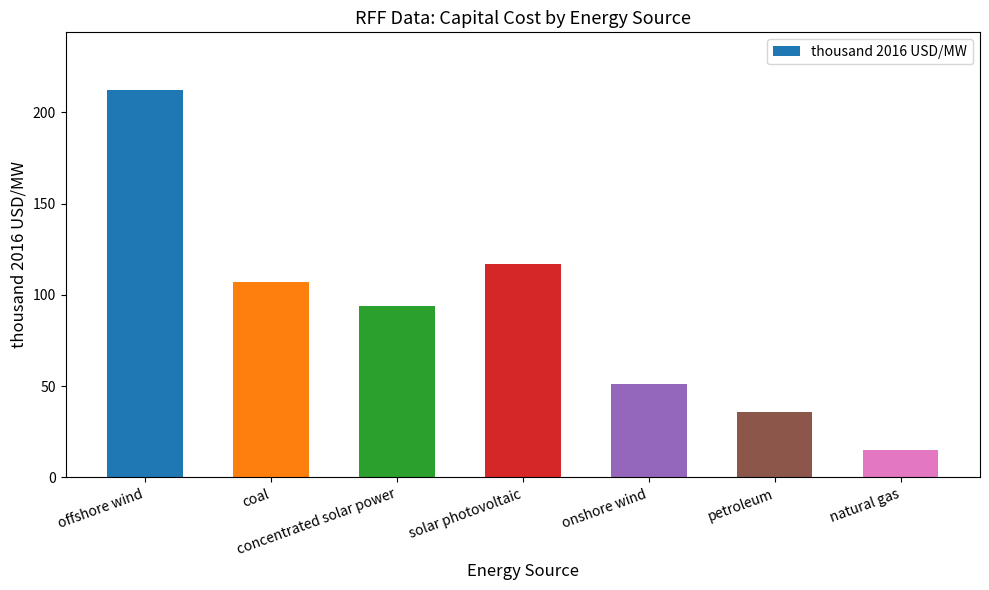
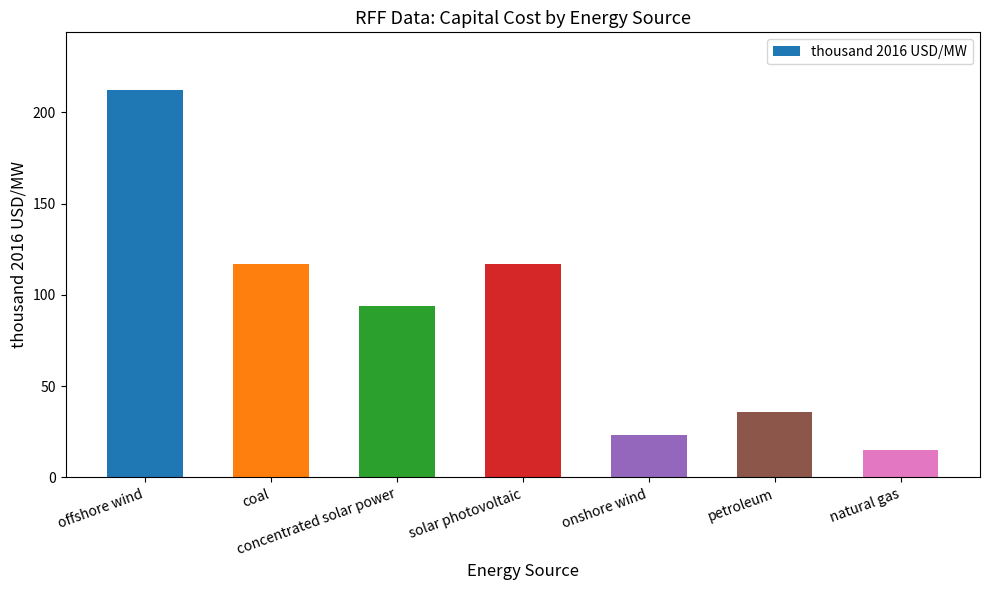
  {
    "offshore wind": 212,
-   "coal": 107,
+   "coal": 117,
    "concentrated solar power": 94,
    "solar photovoltaic": 117,
-   "onshore wind": 51,
+   "onshore wind": 23,
    "petroleum": 36,
    "natural gas": 15
  }
